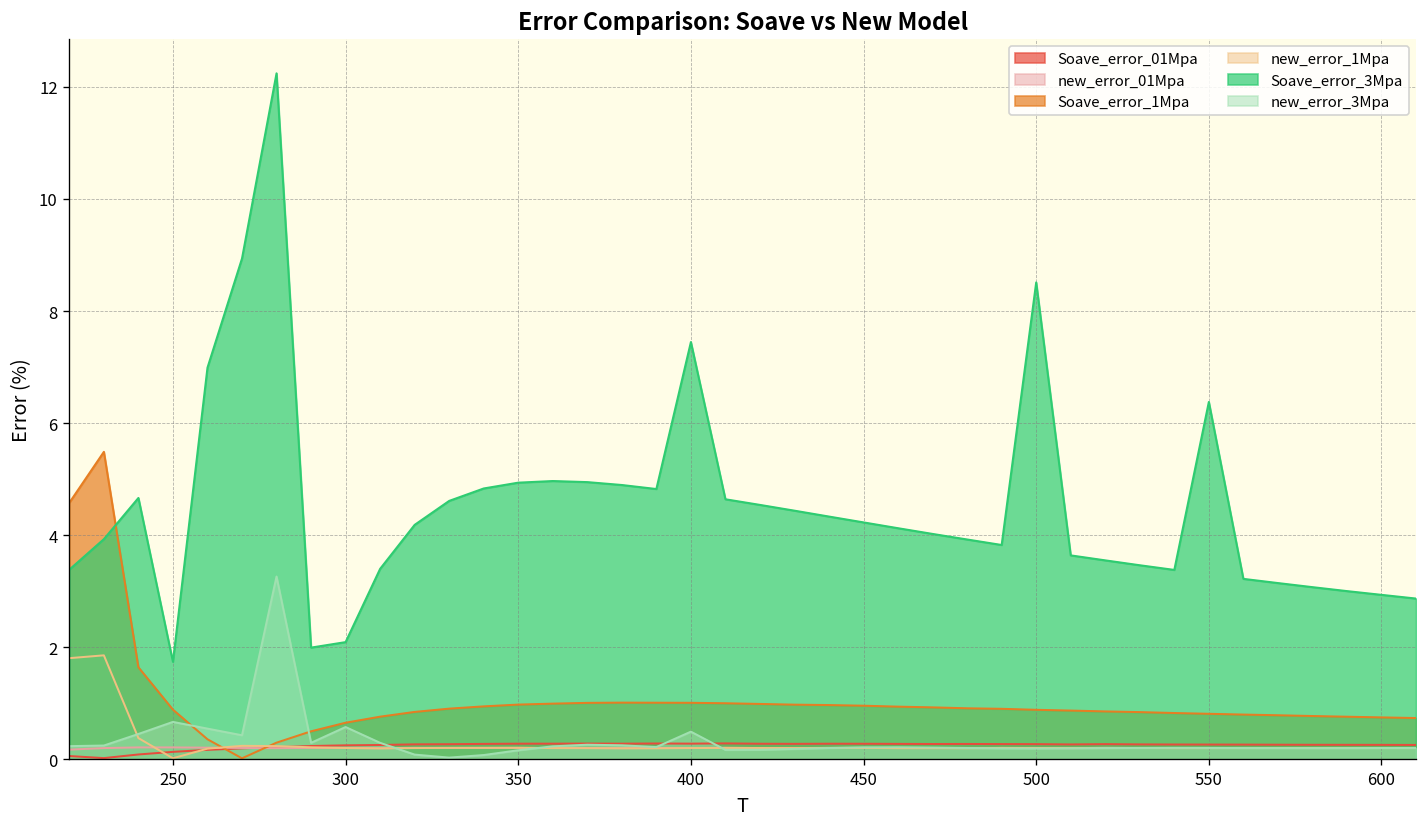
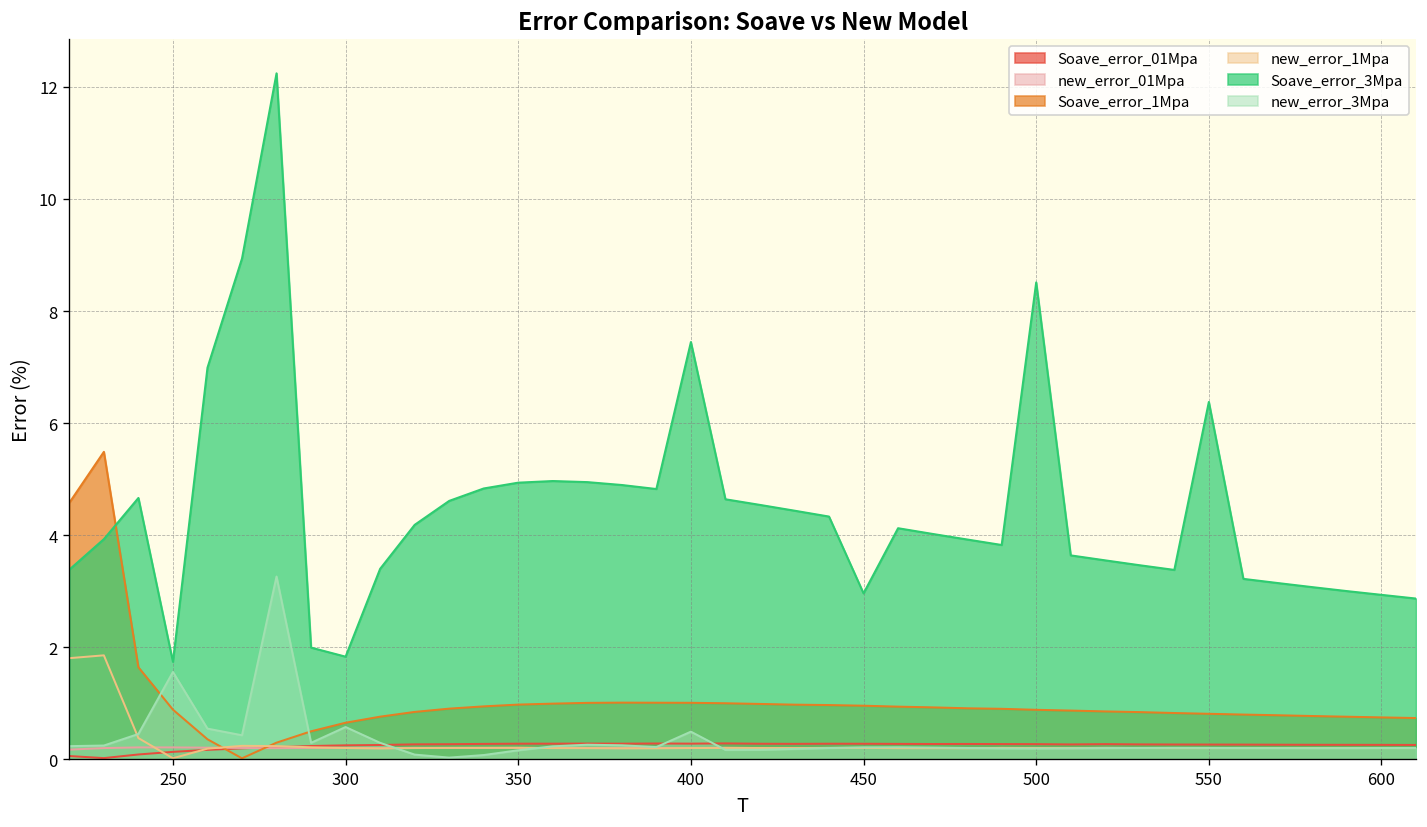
  {
    "Soave_error_3Mpa": {
      "250": 1.7,
-     "300": 2.1,
+     "300": 1.8,
      "350": 4.9,
      "400": 7.4,
-     "450": 4.2,
+     "450": 3.0,
      "500": 8.5,
      "550": 6.4,
      "600": 2.9
    },
    "new_error_3Mpa": {
-     "250": 0.7,
+     "250": 1.6,
      "300": 0.6,
      "400": 0.5
    }
  }
